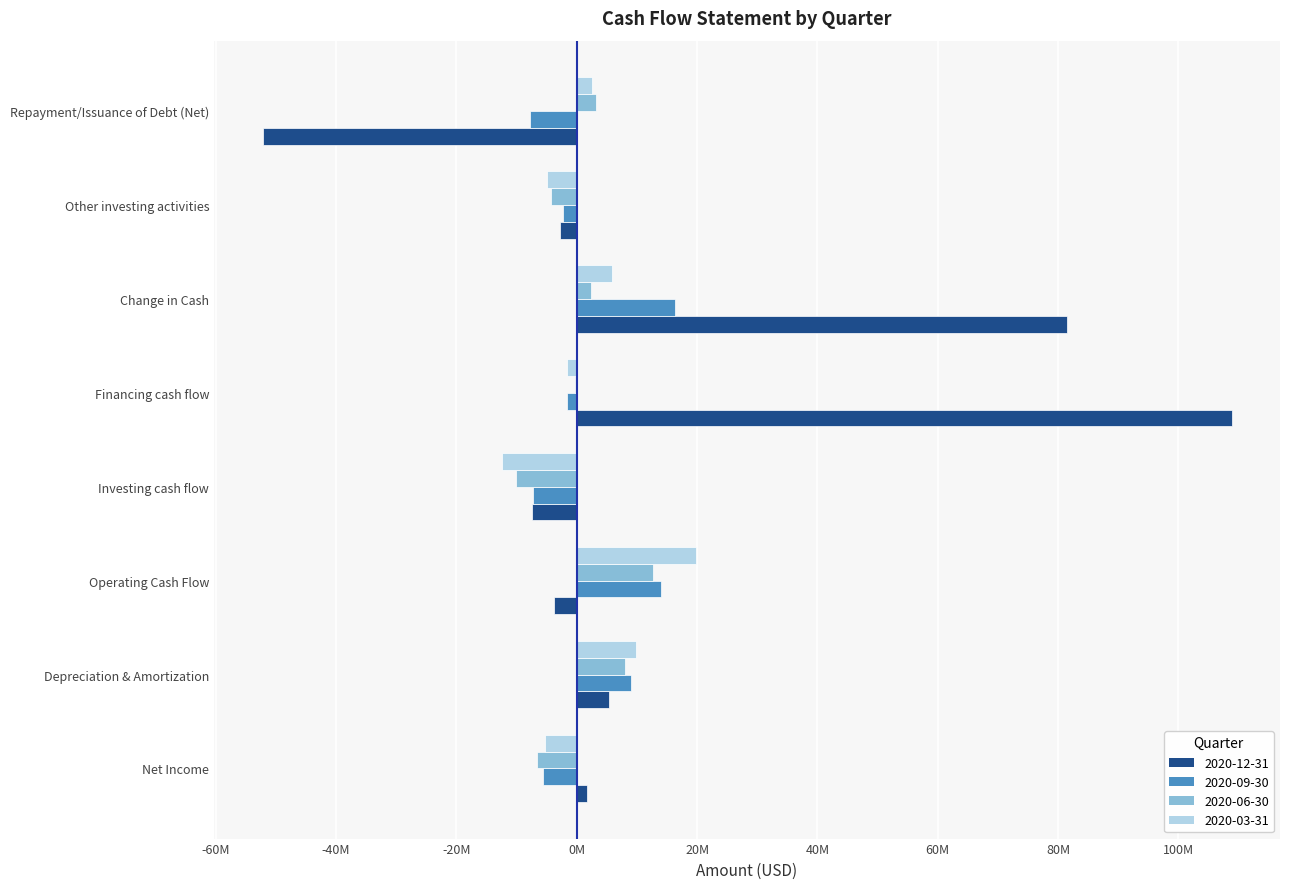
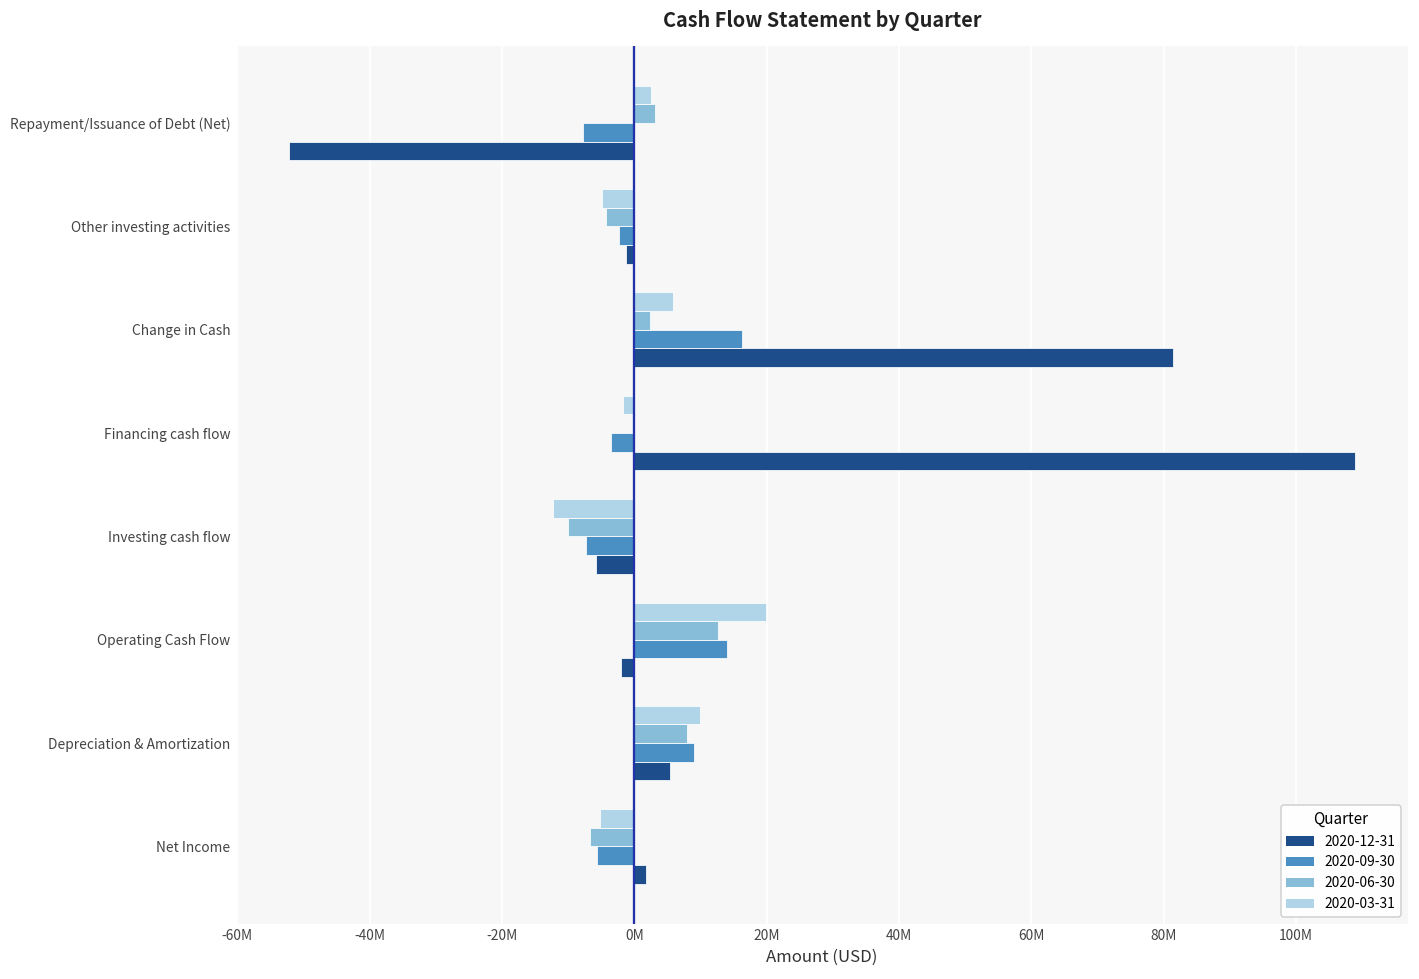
  {
    "2020-12-31": {
      "Repayment/Issuance of Debt (Net)": -52000000,
-     "Other investing activities": -3000000,
+     "Other investing activities": -1000000,
      "Change in Cash": 81000000,
      "Financing cash flow": 109000000,
-     "Investing cash flow": -7000000,
-     "Operating Cash Flow": -4000000,
+     "Investing cash flow": -6000000,
+     "Operating Cash Flow": -2000000,
      "Depreciation & Amortization": 5000000,
      "Net Income": 2000000
    },
    "2020-09-30": {
      "Repayment/Issuance of Debt (Net)": -8000000,
      "Other investing activities": -2000000,
      "Change in Cash": 16000000,
-     "Financing cash flow": -2000000,
+     "Financing cash flow": -4000000,
      "Investing cash flow": -7000000,
      "Operating Cash Flow": 14000000,
      "Depreciation & Amortization": 9000000,
      "Net Income": -6000000
    }
  }
